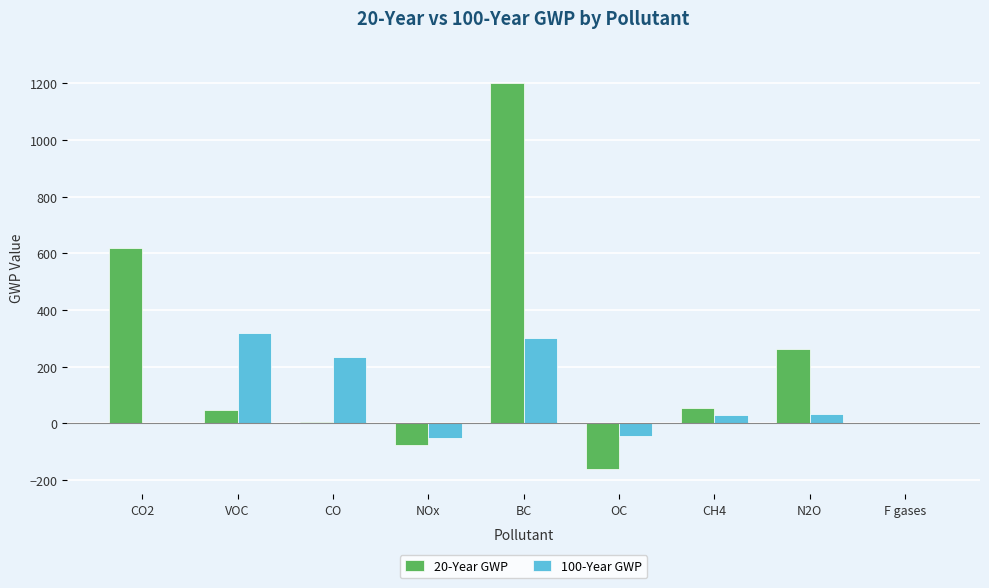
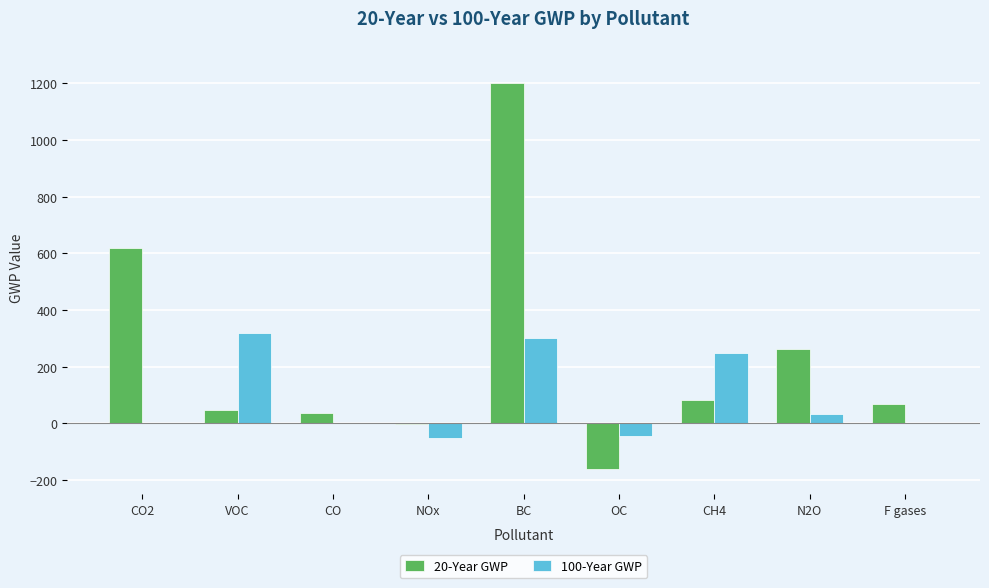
  {
    "20-Year GWP": {
      "CO2": 620,
      "VOC": 50,
-     "CO": 10,
-     "NOx": -80,
+     "CO": 40,
+     "NOx": 0,
      "BC": 1200,
      "OC": -160,
-     "CH4": 50,
+     "CH4": 80,
      "N2O": 260,
-     "F gases": 0
+     "F gases": 70
    },
    "100-Year GWP": {
      "VOC": 320,
-     "CO": 230,
+     "CO": 0,
      "NOx": -50,
      "BC": 300,
      "OC": -50,
-     "CH4": 30,
+     "CH4": 250,
      "N2O": 30
    }
  }
